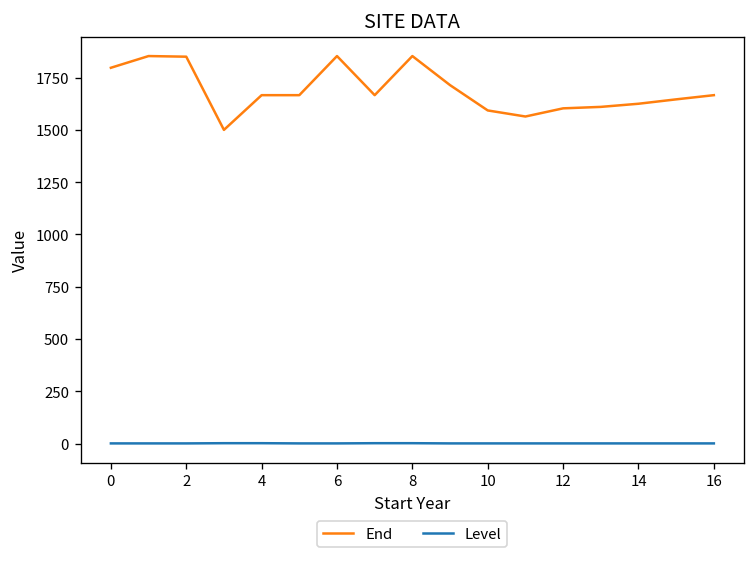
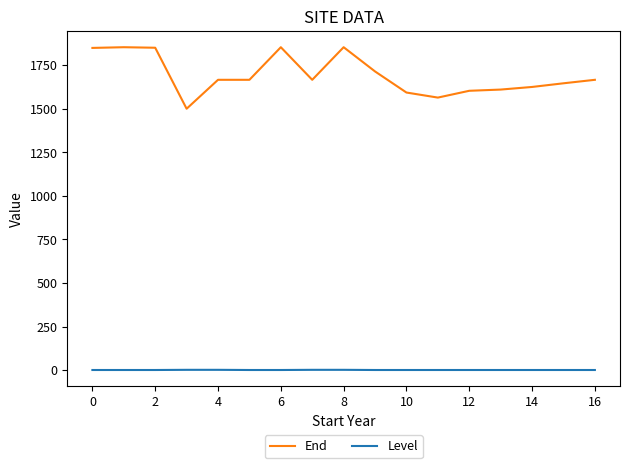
  {
    "End": {
-     "0": 1800,
+     "0": 1850,
      "2": 1850,
      "4": 1670,
      "6": 1850,
      "8": 1850,
      "10": 1590,
      "12": 1600,
      "14": 1630,
      "16": 1670
    },
    "Level": {
      "0": 0,
      "2": 0,
      "4": 0,
      "6": 0,
      "8": 0,
      "10": 0,
      "12": 0,
      "14": 0,
      "16": 0
    }
  }
